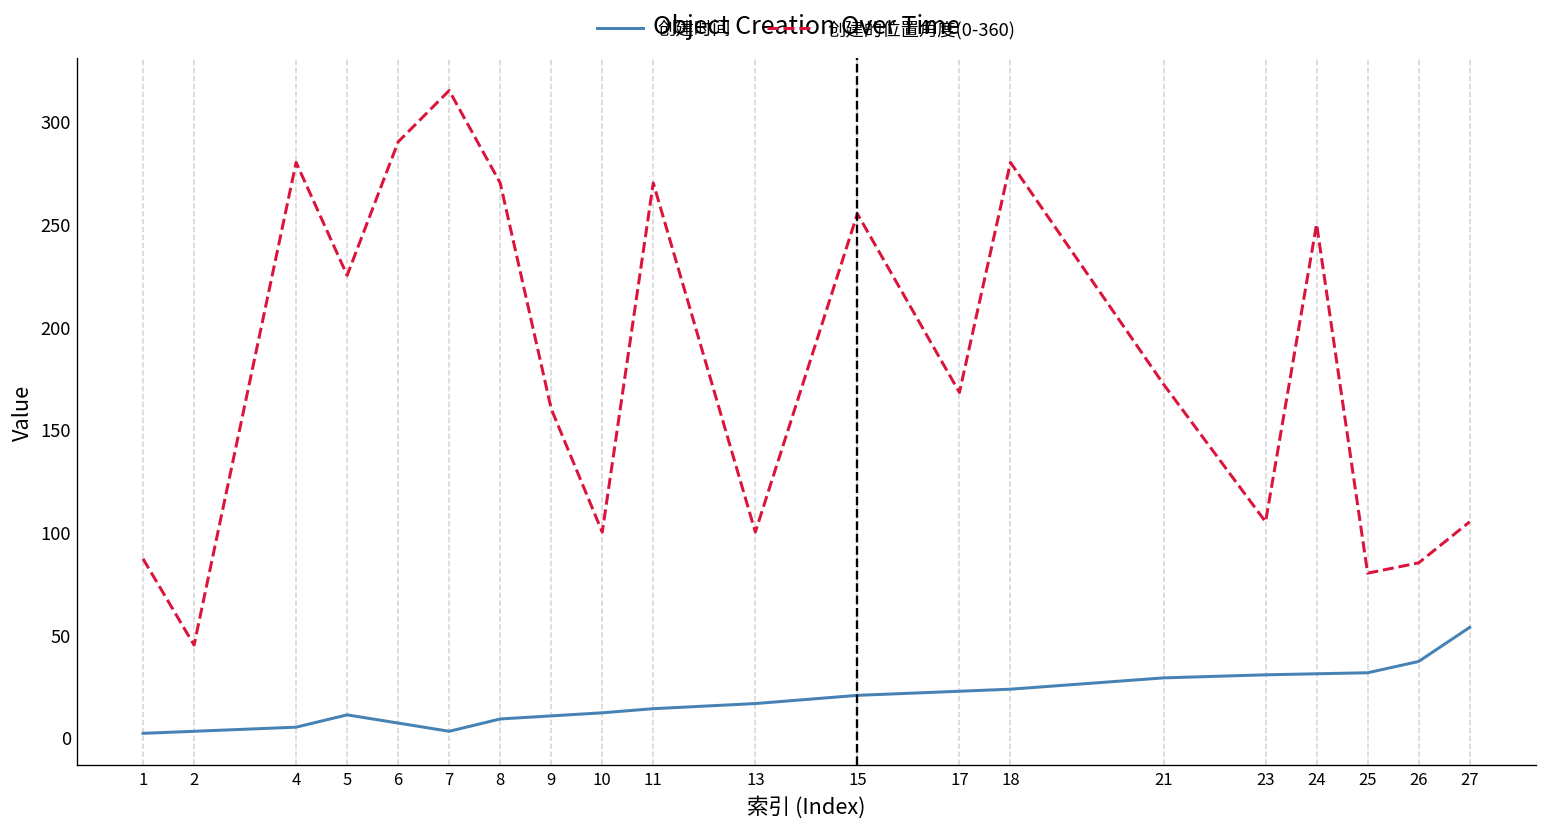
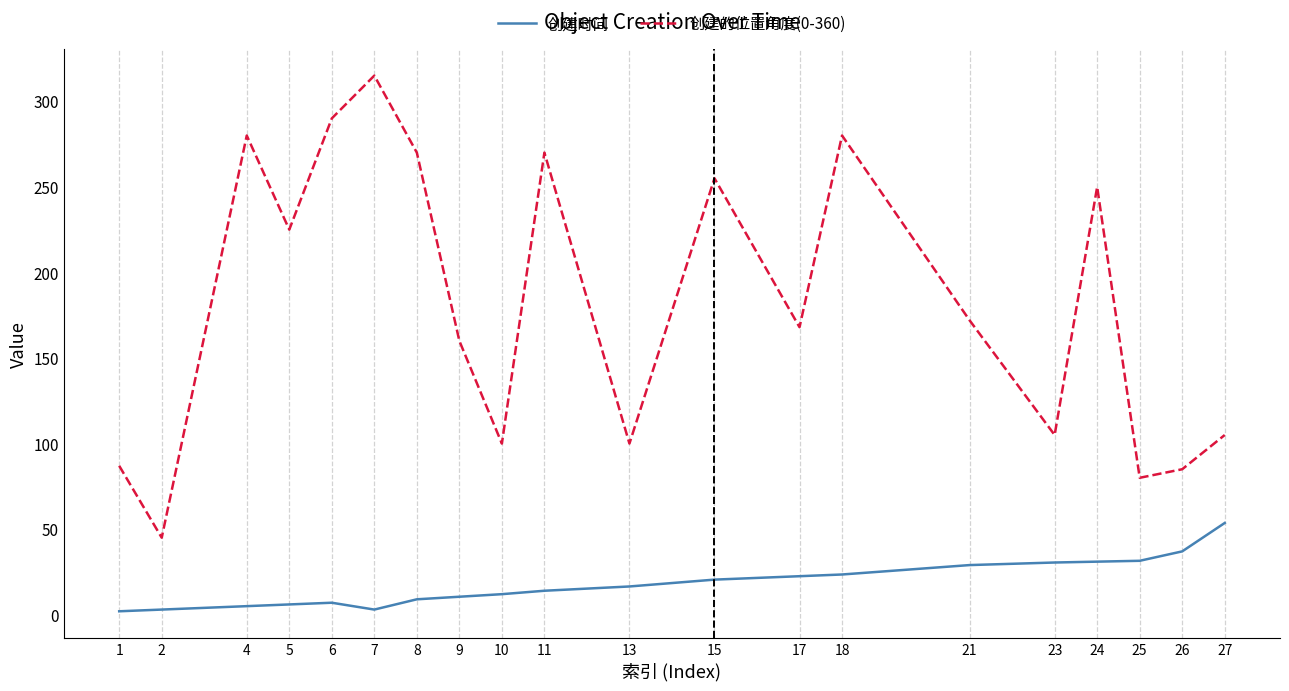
  {
    "创建时间": {
      "1": 2,
      "2": 3,
      "4": 5,
-     "5": 11,
+     "5": 6,
      "6": 7,
      "7": 3,
      "8": 9,
      "9": 11,
      "10": 12,
      "11": 14,
      "13": 17,
      "15": 21,
      "17": 23,
      "18": 24,
      "21": 29,
      "23": 31,
      "24": 31,
      "25": 32,
      "26": 37,
      "27": 54
    },
    "创建的位置角度(0-360)": {
      "1": 87,
      "2": 45,
      "4": 280,
      "5": 225,
      "6": 290,
      "7": 315,
      "8": 270,
      "9": 160,
      "10": 100,
      "11": 270,
      "13": 100,
      "15": 255,
      "17": 168,
      "18": 280,
      "21": 172,
      "23": 105,
      "24": 250,
      "25": 80,
      "26": 85,
      "27": 105
    }
  }
